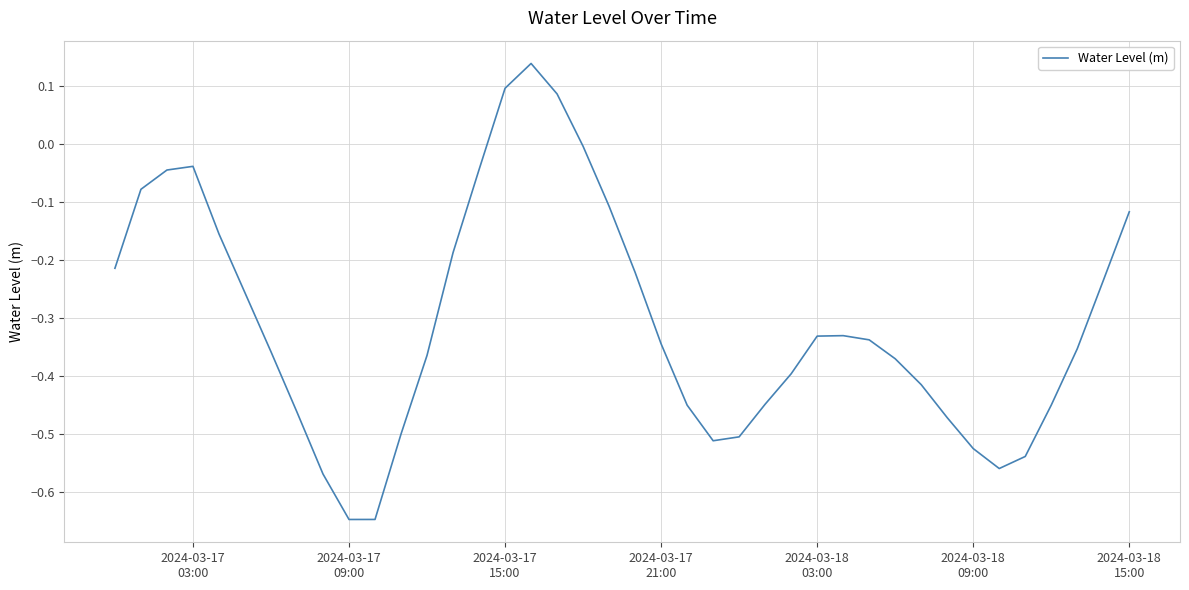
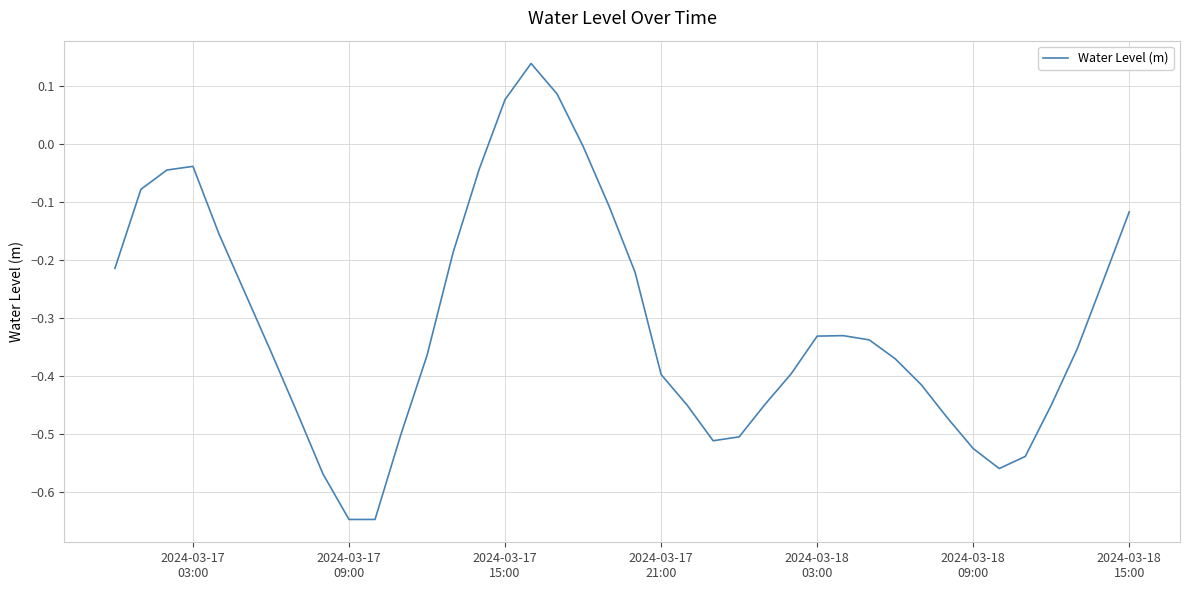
  {
    "2024-03-17 03:00": -0.04,
    "2024-03-17 09:00": -0.65,
-   "2024-03-17 15:00": 0.10,
-   "2024-03-17 21:00": -0.34,
+   "2024-03-17 15:00": 0.08,
+   "2024-03-17 21:00": -0.40,
    "2024-03-18 03:00": -0.33,
    "2024-03-18 09:00": -0.52,
    "2024-03-18 15:00": -0.12
  }
